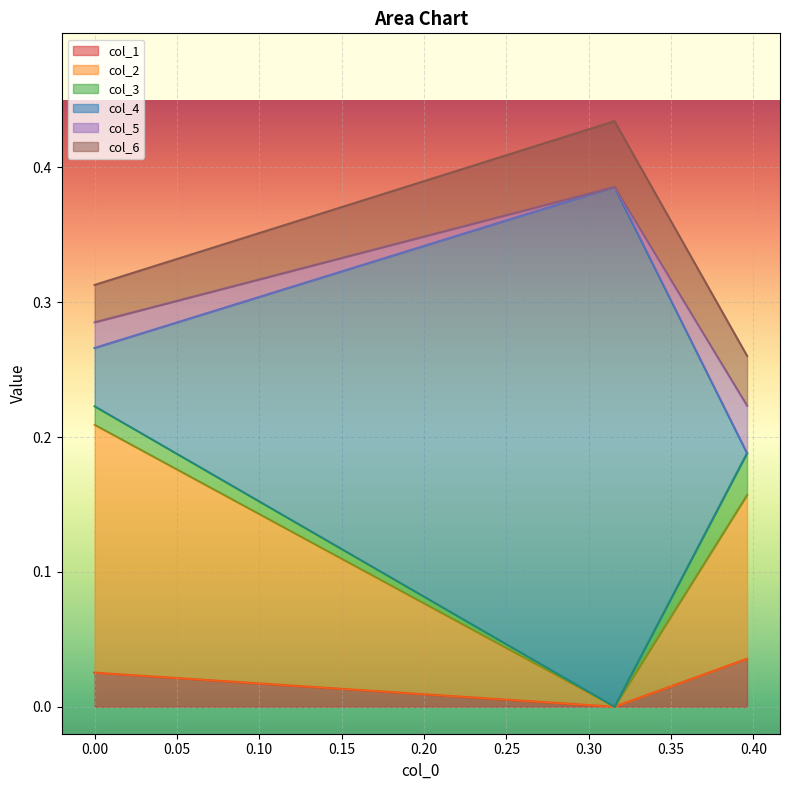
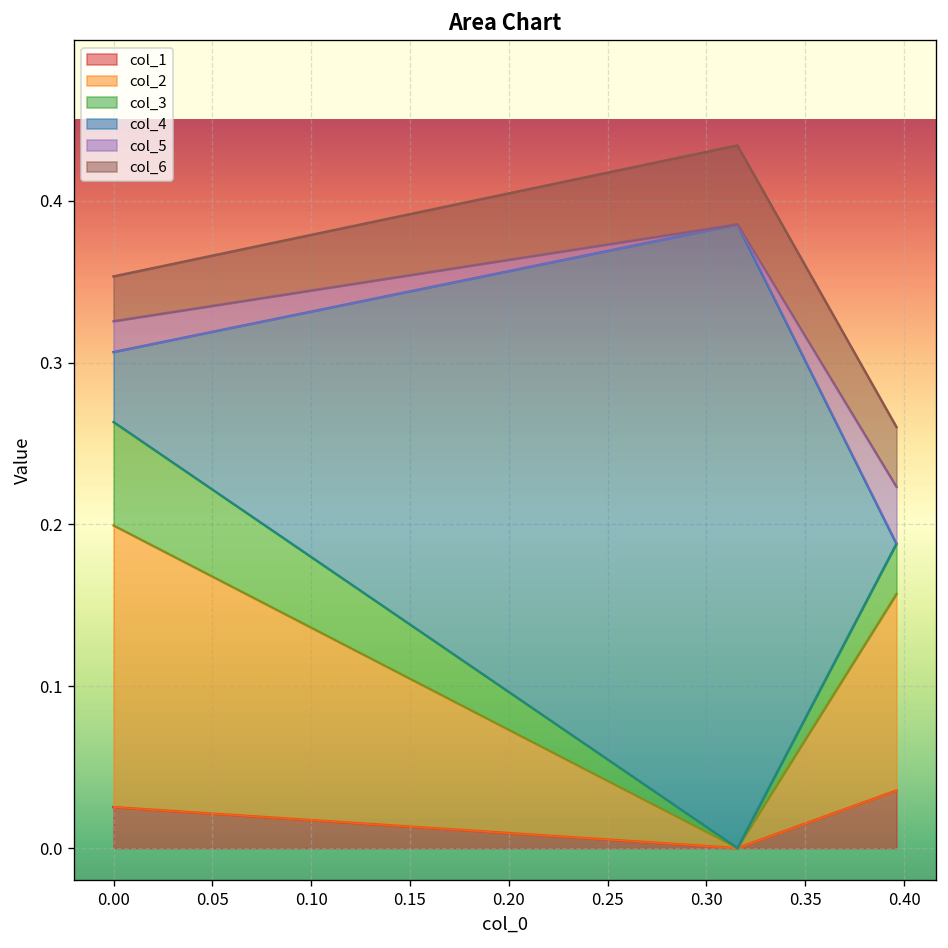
  {
    "col_1": {
      "0.00": 0.025
    },
    "col_2": {
-     "0.00": 0.184
+     "0.00": 0.174
    },
    "col_3": {
-     "0.00": 0.014
+     "0.00": 0.064
    },
    "col_4": {
      "0.00": 0.043
    },
    "col_5": {
      "0.00": 0.019
    },
    "col_6": {
      "0.00": 0.028
    }
  }
